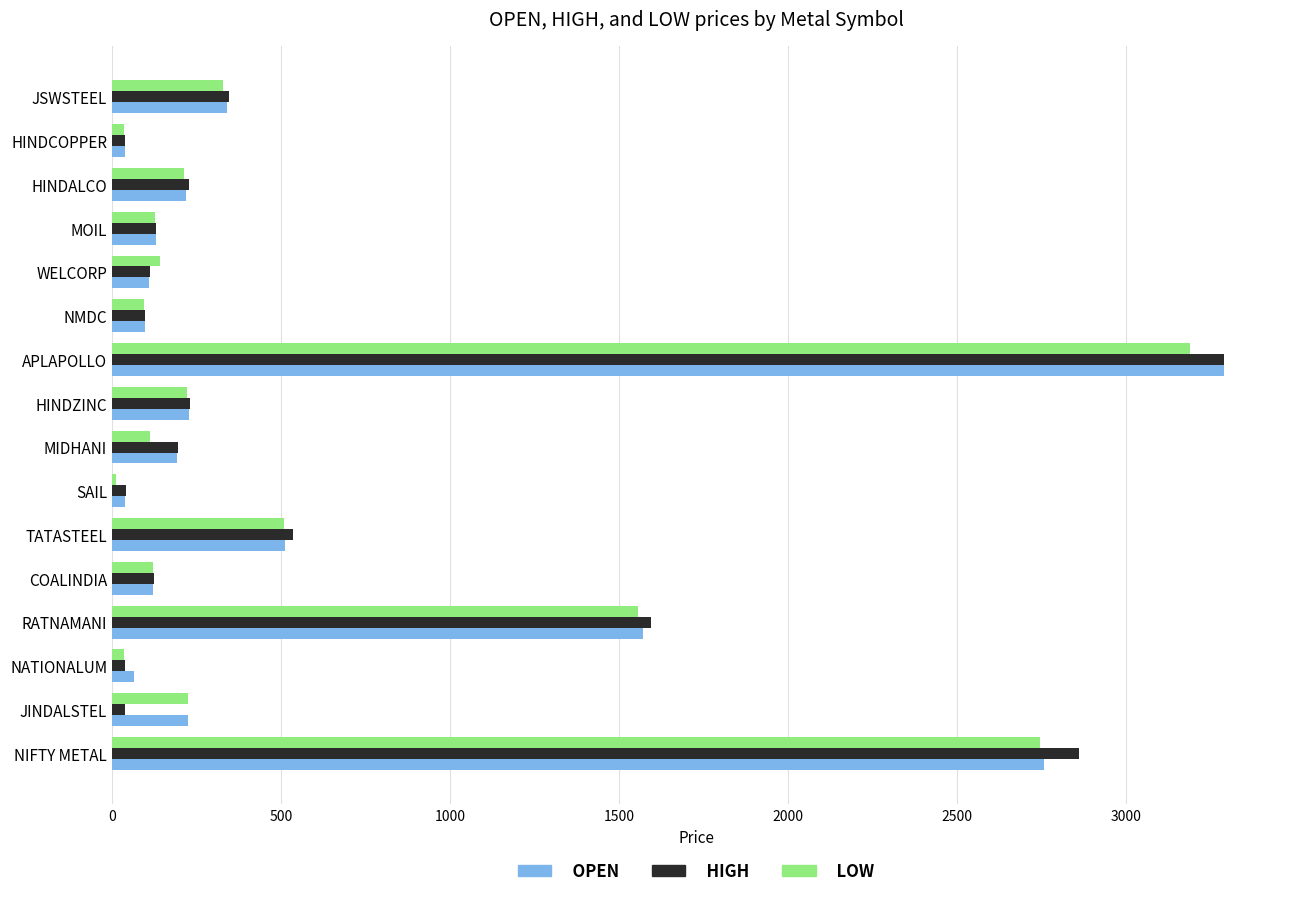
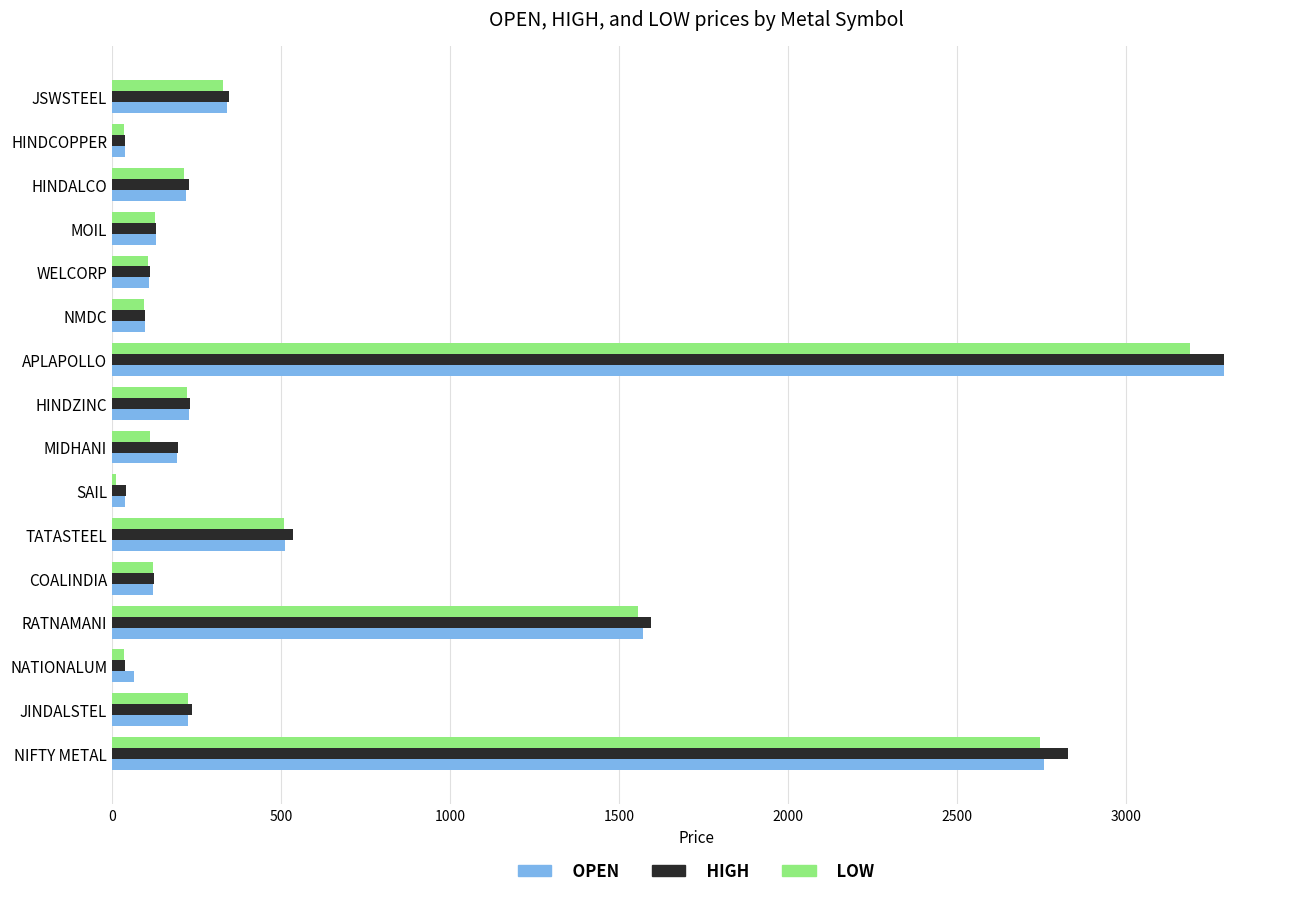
  {
    "OPEN": {
      "JSWSTEEL": 340,
      "HINDCOPPER": 40,
      "HINDALCO": 220,
      "MOIL": 130,
      "WELCORP": 110,
      "NMDC": 100,
      "APLAPOLLO": 3290,
      "HINDZINC": 230,
      "MIDHANI": 190,
      "SAIL": 40,
      "TATASTEEL": 510,
      "COALINDIA": 120,
      "RATNAMANI": 1570,
      "NATIONALUM": 70,
      "JINDALSTEL": 230,
      "NIFTY METAL": 2760
    },
    "HIGH": {
      "JSWSTEEL": 350,
      "HINDCOPPER": 40,
      "HINDALCO": 230,
      "MOIL": 130,
      "WELCORP": 110,
      "NMDC": 100,
      "APLAPOLLO": 3290,
      "HINDZINC": 230,
      "MIDHANI": 200,
      "SAIL": 40,
      "TATASTEEL": 540,
      "COALINDIA": 120,
      "RATNAMANI": 1590,
      "NATIONALUM": 40,
-     "JINDALSTEL": 40,
-     "NIFTY METAL": 2860
+     "JINDALSTEL": 240,
+     "NIFTY METAL": 2830
    },
    "LOW": {
      "JSWSTEEL": 330,
      "HINDCOPPER": 40,
      "HINDALCO": 210,
      "MOIL": 130,
-     "WELCORP": 140,
+     "WELCORP": 110,
      "NMDC": 100,
      "APLAPOLLO": 3190,
      "HINDZINC": 220,
      "MIDHANI": 110,
      "SAIL": 10,
      "TATASTEEL": 510,
      "COALINDIA": 120,
      "RATNAMANI": 1560,
      "NATIONALUM": 40,
      "JINDALSTEL": 220,
      "NIFTY METAL": 2740
    }
  }
